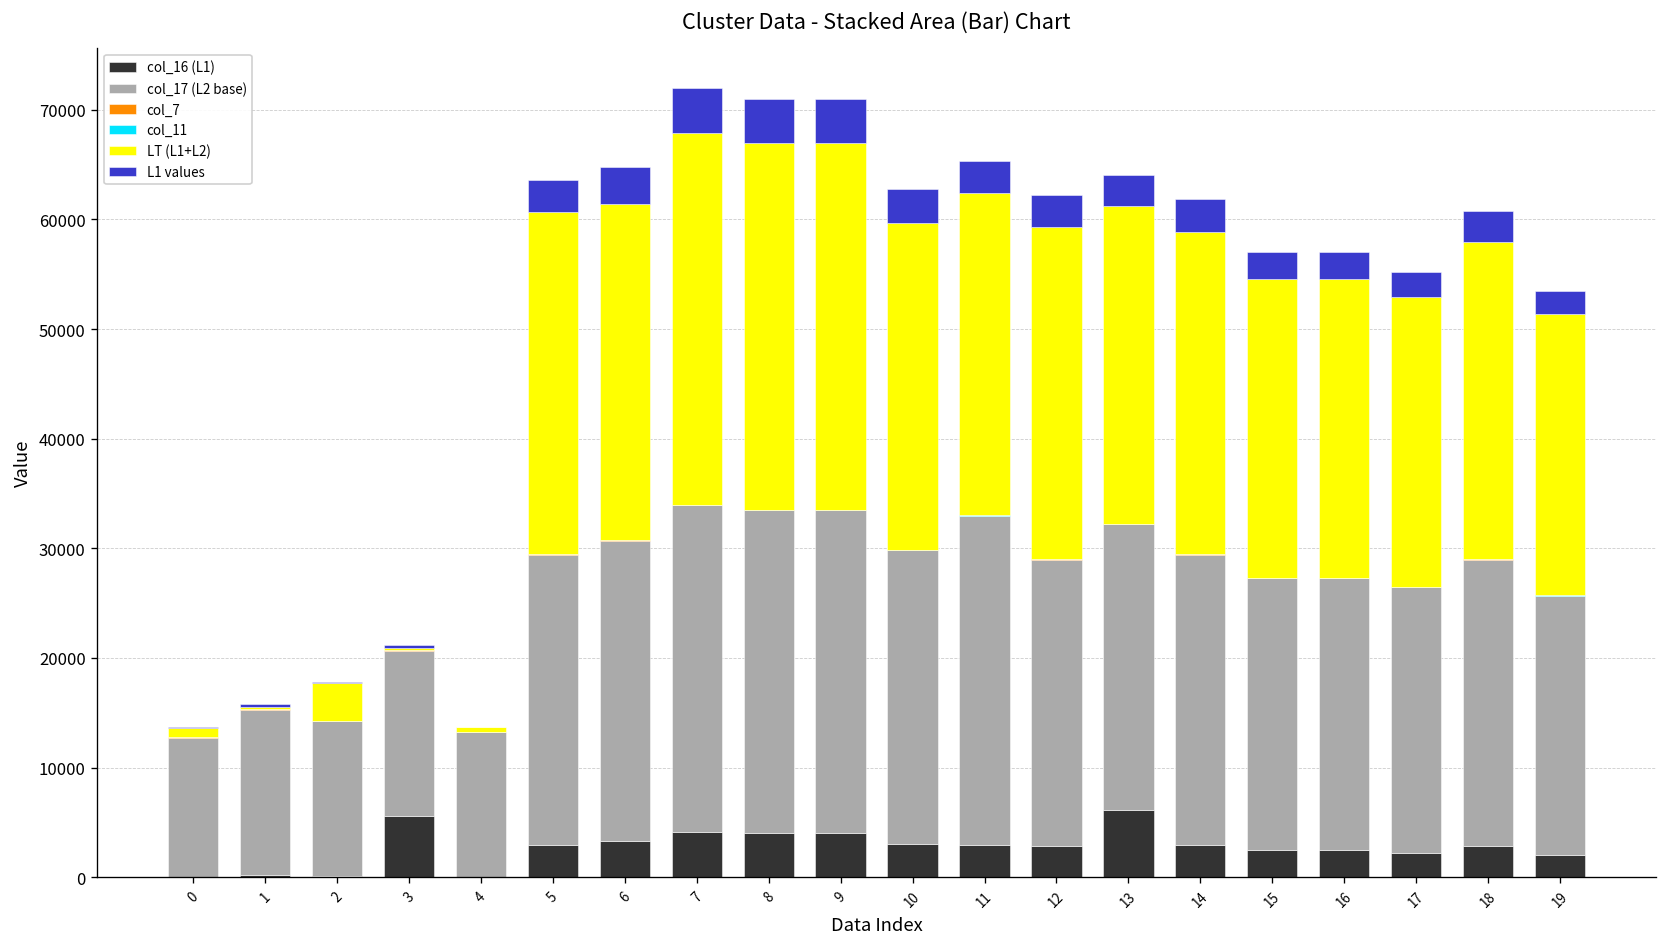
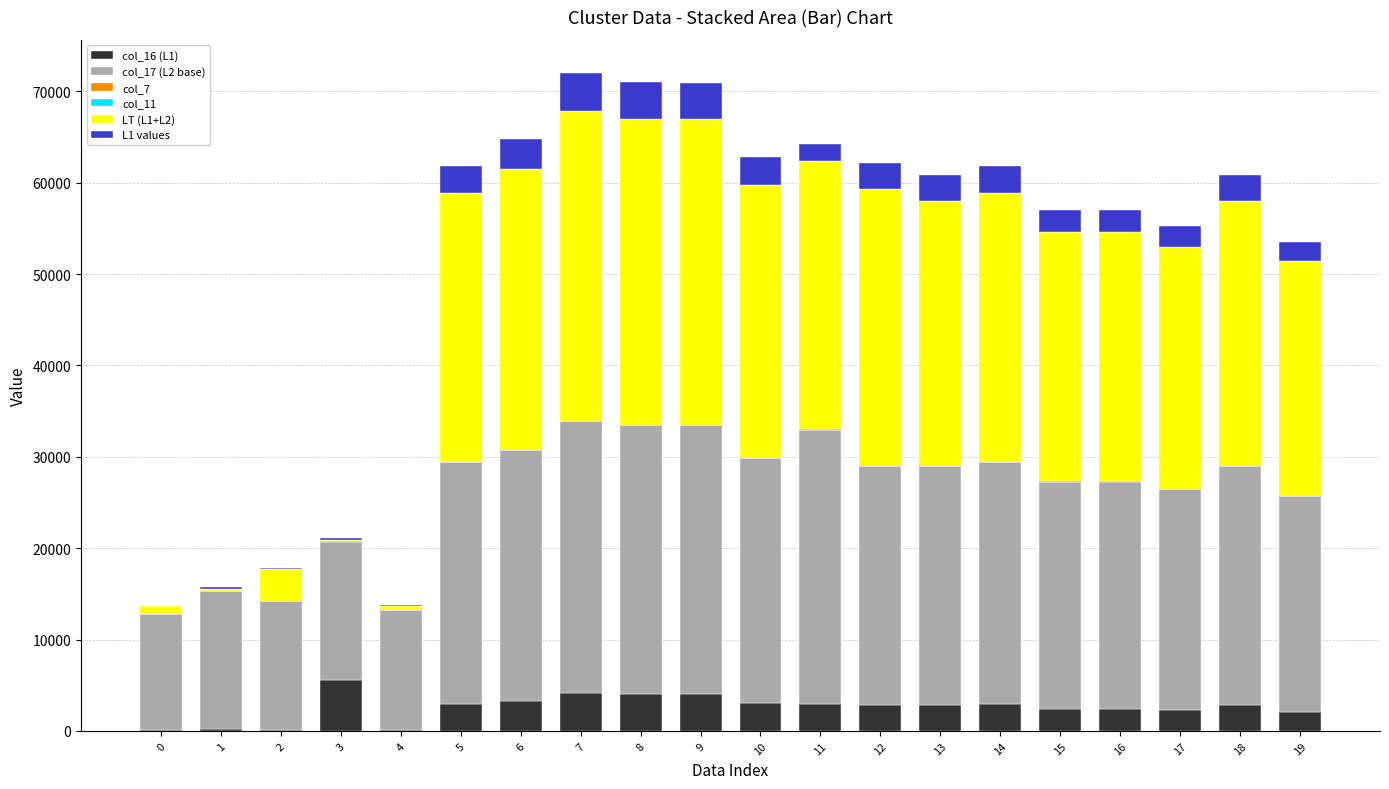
  {
    "col_16 (L1)": {
      "3": 6000,
      "5": 3000,
      "6": 3000,
      "7": 4000,
      "8": 4000,
      "9": 4000,
      "10": 3000,
      "11": 3000,
      "12": 3000,
-     "13": 6000,
+     "13": 3000,
      "14": 3000,
      "15": 2000,
      "16": 2000,
      "17": 2000,
      "18": 3000,
      "19": 2000
    },
    "col_17 (L2 base)": {
      "0": 13000,
      "1": 15000,
      "2": 14000,
      "3": 15000,
      "4": 13000,
      "5": 26000,
      "6": 27000,
      "7": 30000,
      "8": 29000,
      "9": 29000,
      "10": 27000,
      "11": 30000,
      "12": 26000,
      "13": 26000,
      "14": 26000,
      "15": 25000,
      "16": 25000,
      "17": 24000,
      "18": 26000,
      "19": 24000
    },
    "LT (L1+L2)": {
      "0": 1000,
      "2": 3000,
      "4": 0,
-     "5": 31000,
+     "5": 29000,
      "6": 31000,
      "7": 34000,
      "8": 33000,
      "9": 33000,
      "10": 30000,
      "11": 29000,
      "12": 30000,
      "13": 29000,
      "14": 29000,
      "15": 27000,
      "16": 27000,
      "17": 26000,
      "18": 29000,
      "19": 26000
    },
    "L1 values": {
      "5": 3000,
      "6": 3000,
      "7": 4000,
      "8": 4000,
      "9": 4000,
      "10": 3000,
-     "11": 3000,
+     "11": 2000,
      "12": 3000,
      "13": 3000,
      "14": 3000,
      "15": 2000,
      "16": 2000,
      "17": 2000,
      "18": 3000,
      "19": 2000
    }
  }
